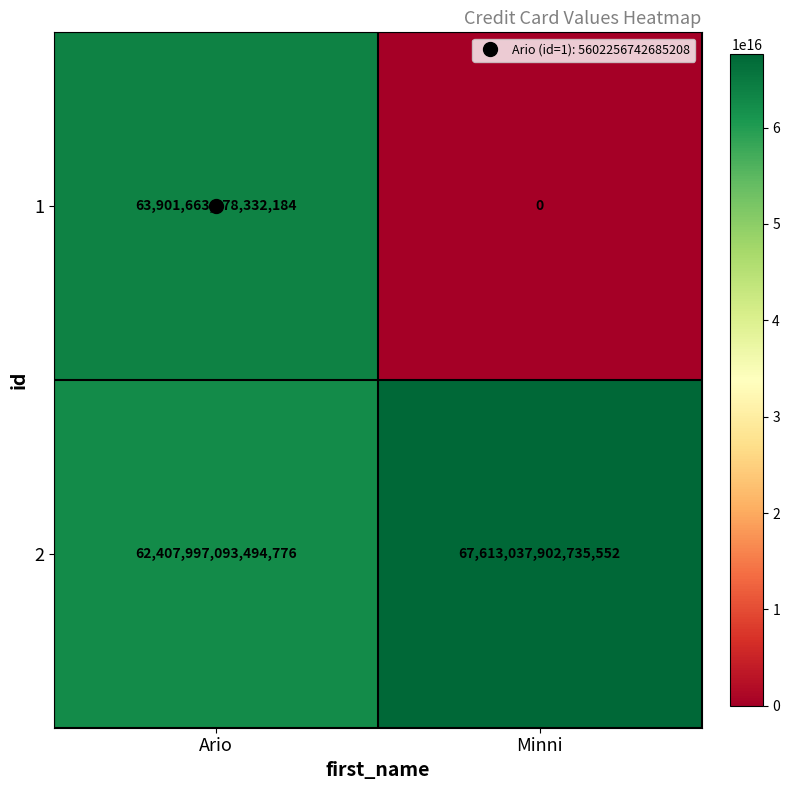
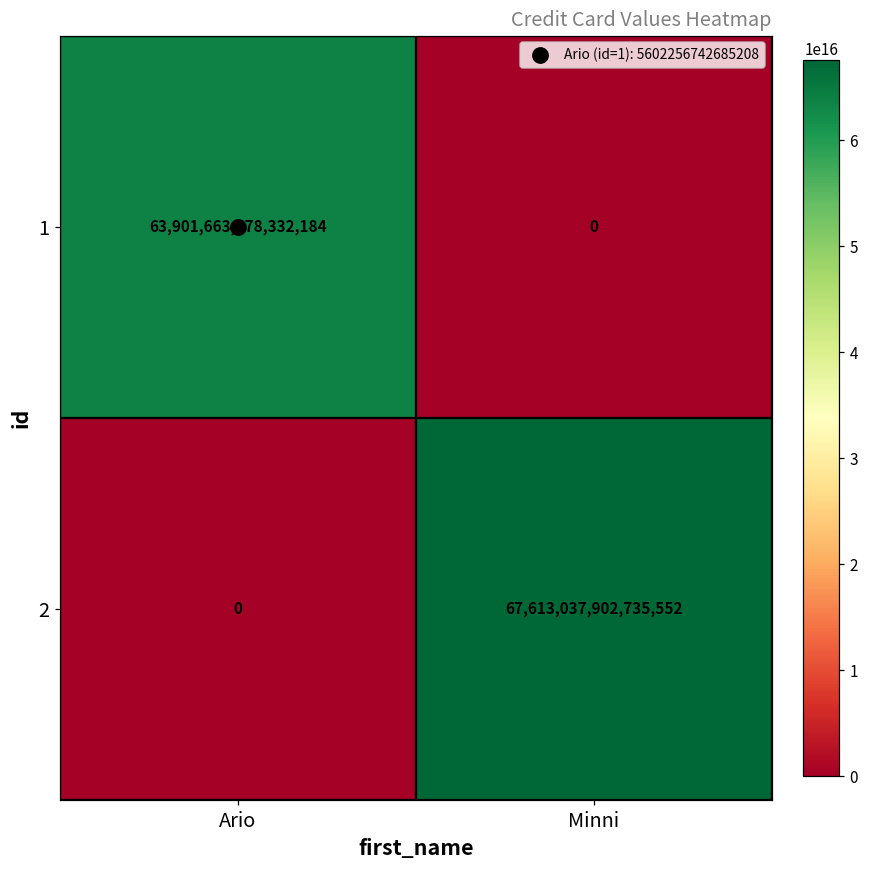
  {
    "1": {
      "Minni": "0"
    },
    "2": {
-     "Ario": "62,407,997,093,494,776",
+     "Ario": "0",
      "Minni": "67,613,037,902,735,552"
    }
  }
